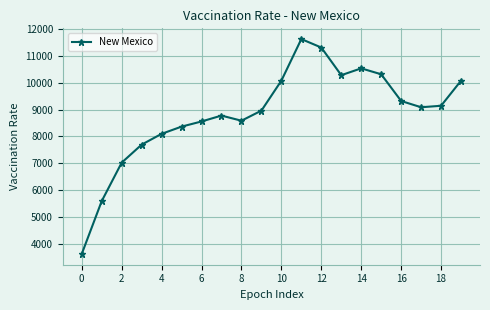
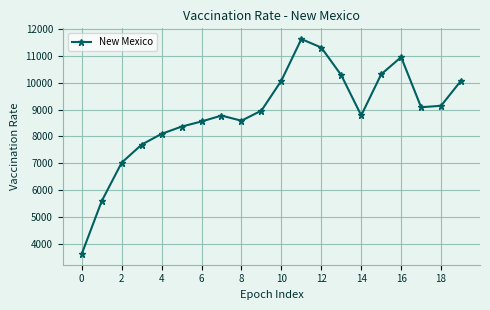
  {
    "0": 3600,
    "2": 7000,
    "4": 8100,
    "6": 8600,
    "8": 8600,
    "10": 10100,
    "12": 11300,
-   "14": 10500,
-   "16": 9300,
+   "14": 8800,
+   "16": 11000,
    "18": 9100
  }
